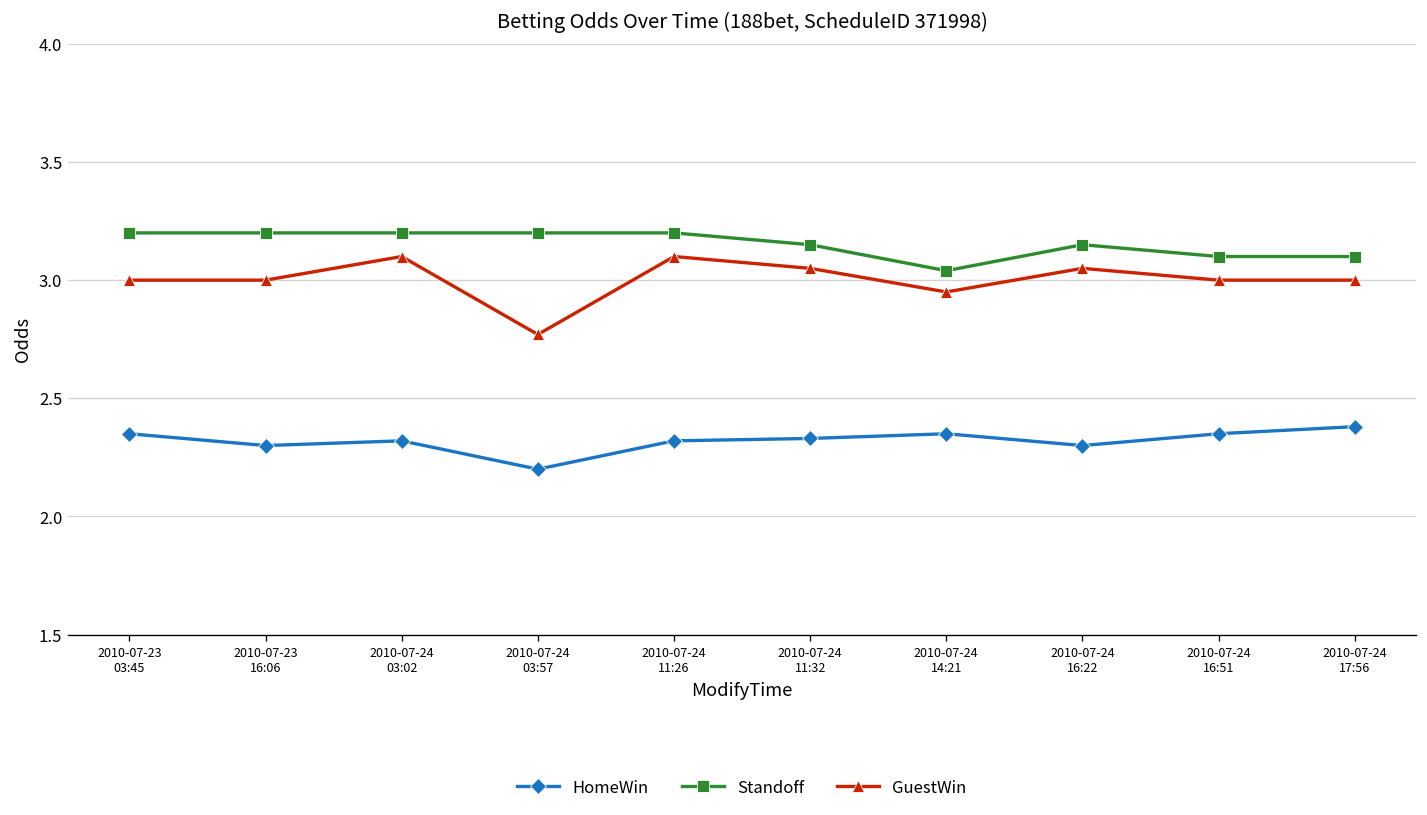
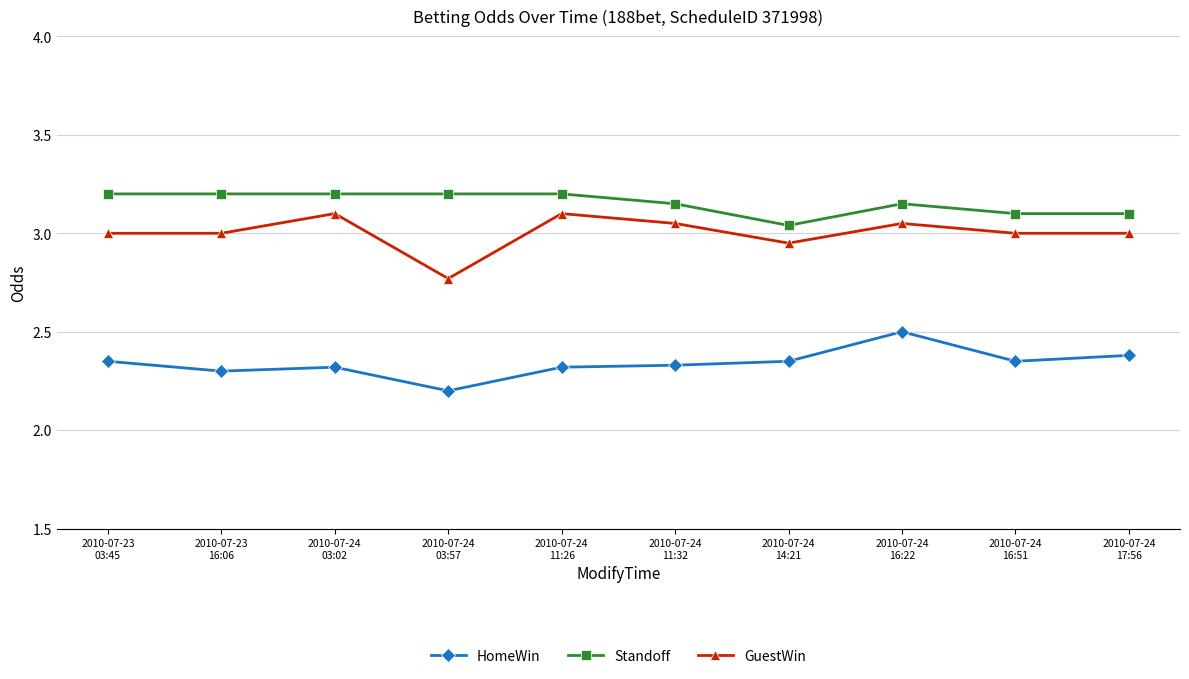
  {
    "HomeWin": {
      "2010-07-23 03:45": 2.35,
      "2010-07-23 16:06": 2.3,
      "2010-07-24 03:02": 2.32,
      "2010-07-24 03:57": 2.2,
      "2010-07-24 11:26": 2.32,
      "2010-07-24 11:32": 2.33,
      "2010-07-24 14:21": 2.35,
-     "2010-07-24 16:22": 2.3,
+     "2010-07-24 16:22": 2.5,
      "2010-07-24 16:51": 2.35,
      "2010-07-24 17:56": 2.38
    },
    "Standoff": {
      "2010-07-23 03:45": 3.2,
      "2010-07-23 16:06": 3.2,
      "2010-07-24 03:02": 3.2,
      "2010-07-24 03:57": 3.2,
      "2010-07-24 11:26": 3.2,
      "2010-07-24 11:32": 3.15,
      "2010-07-24 14:21": 3.04,
      "2010-07-24 16:22": 3.15,
      "2010-07-24 16:51": 3.1,
      "2010-07-24 17:56": 3.1
    },
    "GuestWin": {
      "2010-07-23 03:45": 3.0,
      "2010-07-23 16:06": 3.0,
      "2010-07-24 03:02": 3.1,
      "2010-07-24 03:57": 2.77,
      "2010-07-24 11:26": 3.1,
      "2010-07-24 11:32": 3.05,
      "2010-07-24 14:21": 2.95,
      "2010-07-24 16:22": 3.05,
      "2010-07-24 16:51": 3.0,
      "2010-07-24 17:56": 3.0
    }
  }
